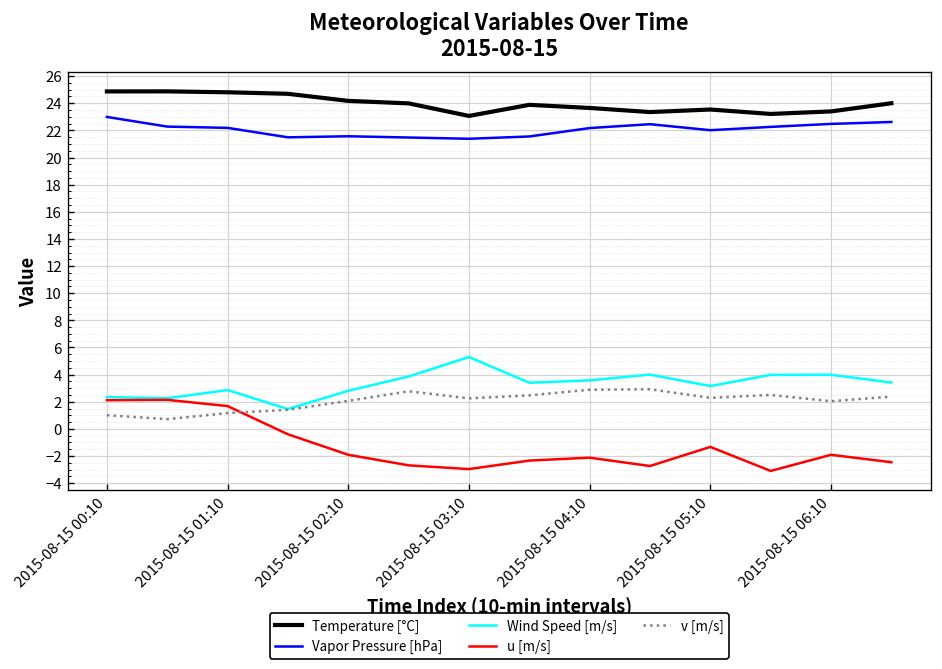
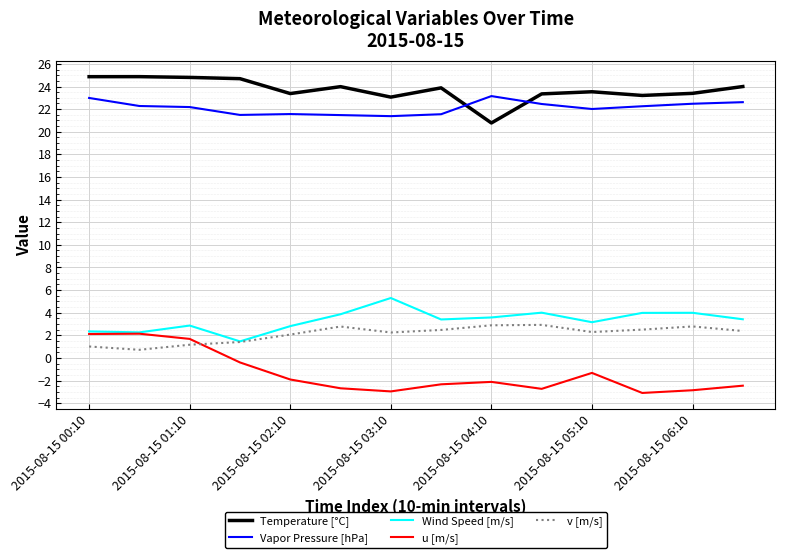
  {
    "Temperature [°C]": {
      "2015-08-15 00:10": 24.9,
      "2015-08-15 01:10": 24.8,
-     "2015-08-15 02:10": 24.2,
+     "2015-08-15 02:10": 23.4,
      "2015-08-15 03:10": 23.1,
-     "2015-08-15 04:10": 23.7,
+     "2015-08-15 04:10": 20.8,
      "2015-08-15 05:10": 23.5,
      "2015-08-15 06:10": 23.4
    },
    "Vapor Pressure [hPa]": {
      "2015-08-15 00:10": 23.0,
      "2015-08-15 01:10": 22.2,
      "2015-08-15 02:10": 21.6,
      "2015-08-15 03:10": 21.4,
-     "2015-08-15 04:10": 22.2,
+     "2015-08-15 04:10": 23.2,
      "2015-08-15 05:10": 22.0,
      "2015-08-15 06:10": 22.5
    },
    "Wind Speed [m/s]": {
      "2015-08-15 00:10": 2.3,
      "2015-08-15 01:10": 2.9,
      "2015-08-15 02:10": 2.8,
      "2015-08-15 03:10": 5.3,
      "2015-08-15 04:10": 3.6,
      "2015-08-15 05:10": 3.2,
      "2015-08-15 06:10": 4.0
    },
    "u [m/s]": {
      "2015-08-15 00:10": 2.1,
      "2015-08-15 01:10": 1.7,
      "2015-08-15 02:10": -1.9,
      "2015-08-15 03:10": -3.0,
      "2015-08-15 04:10": -2.1,
      "2015-08-15 05:10": -1.3,
-     "2015-08-15 06:10": -1.9
+     "2015-08-15 06:10": -2.9
    },
    "v [m/s]": {
      "2015-08-15 00:10": 1.0,
      "2015-08-15 01:10": 1.2,
      "2015-08-15 02:10": 2.1,
      "2015-08-15 03:10": 2.3,
      "2015-08-15 04:10": 2.9,
      "2015-08-15 05:10": 2.3,
-     "2015-08-15 06:10": 2.0
+     "2015-08-15 06:10": 2.8
    }
  }
